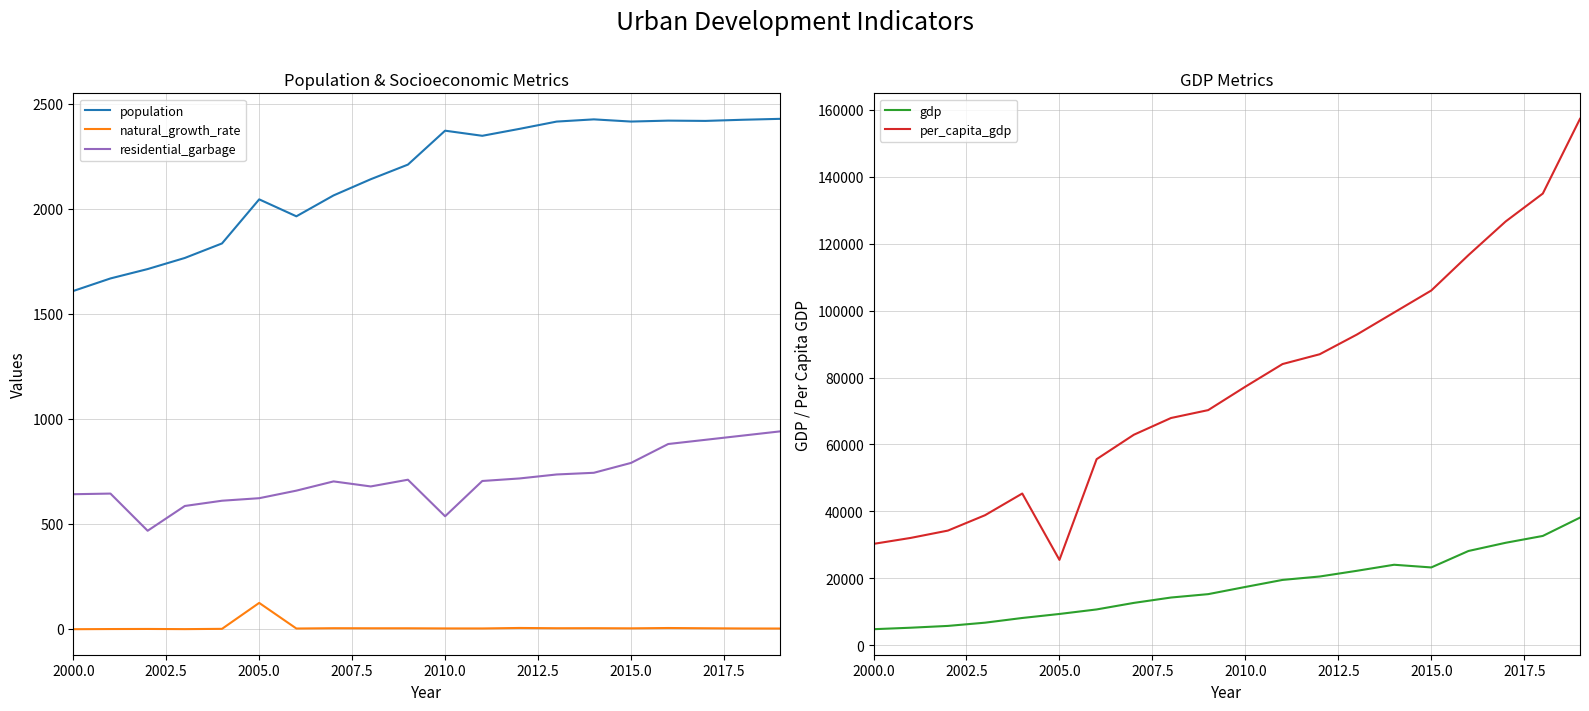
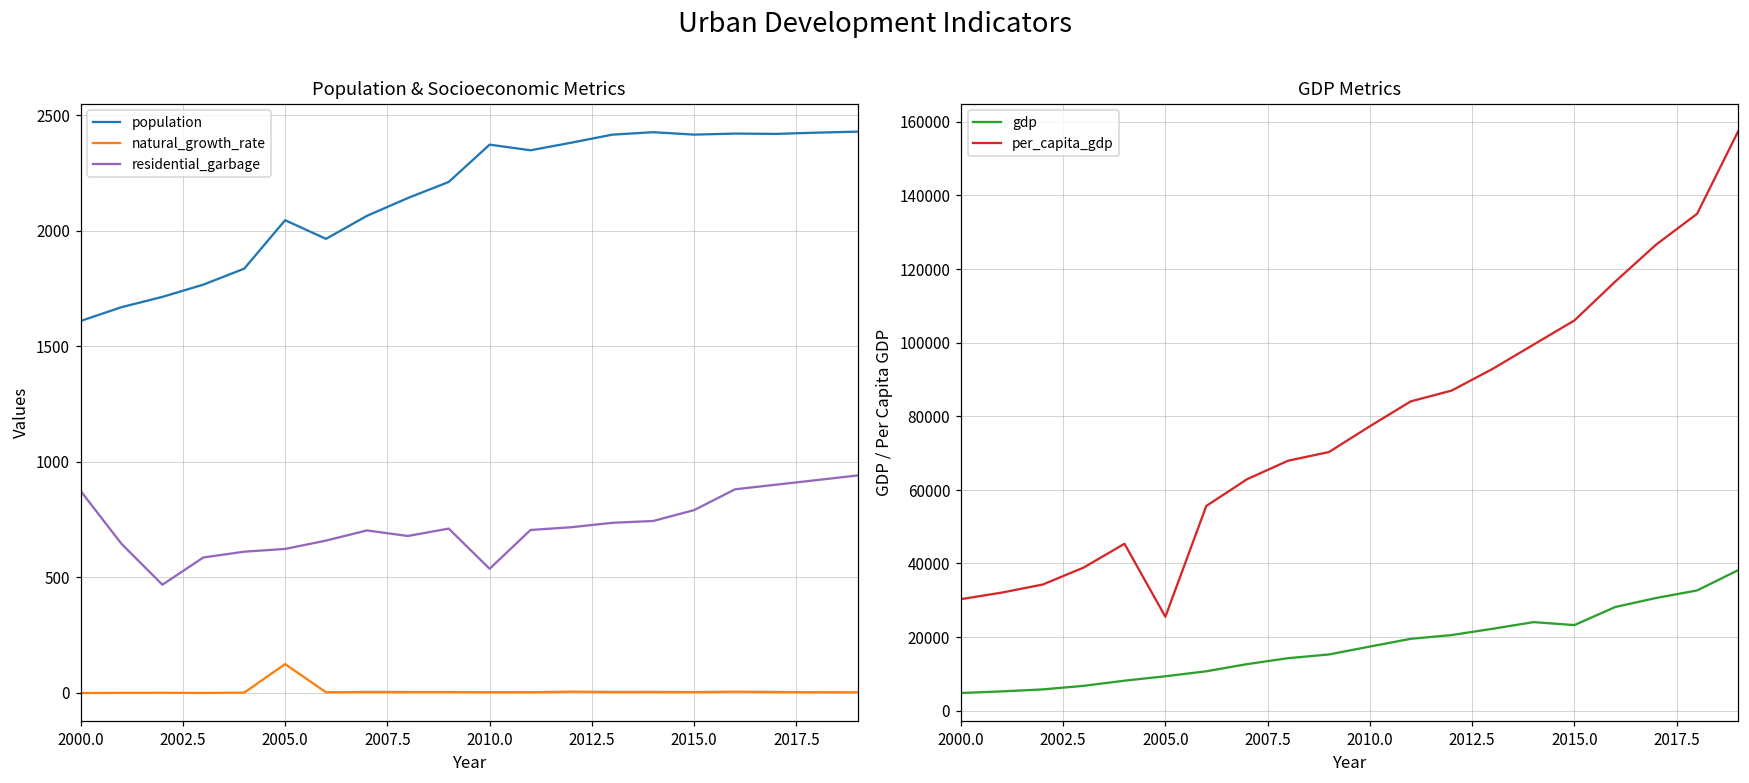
  {
    "Population & Socioeconomic Metrics": {
      "population": {
        "2000.0": 1610,
        "2005.0": 2040,
        "2010.0": 2370,
        "2015.0": 2420
      },
      "natural_growth_rate": {
        "2000.0": 0,
        "2005.0": 120,
        "2010.0": 0,
        "2015.0": 0
      },
      "residential_garbage": {
-       "2000.0": 640,
+       "2000.0": 870,
        "2005.0": 620,
        "2010.0": 540,
        "2015.0": 790
      }
    },
    "GDP Metrics": {
      "gdp": {
        "2000.0": 5000,
        "2005.0": 9000,
        "2010.0": 17000,
        "2015.0": 23000
      },
      "per_capita_gdp": {
        "2000.0": 30000,
        "2005.0": 26000,
        "2010.0": 77000,
        "2015.0": 106000
      }
    }
  }
